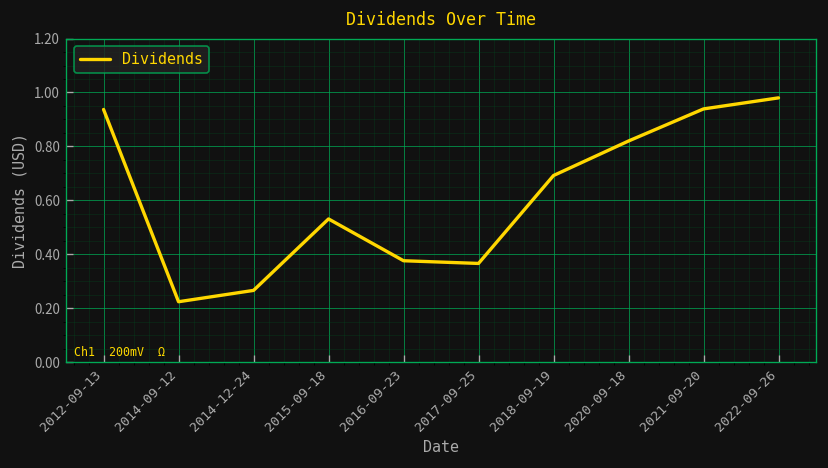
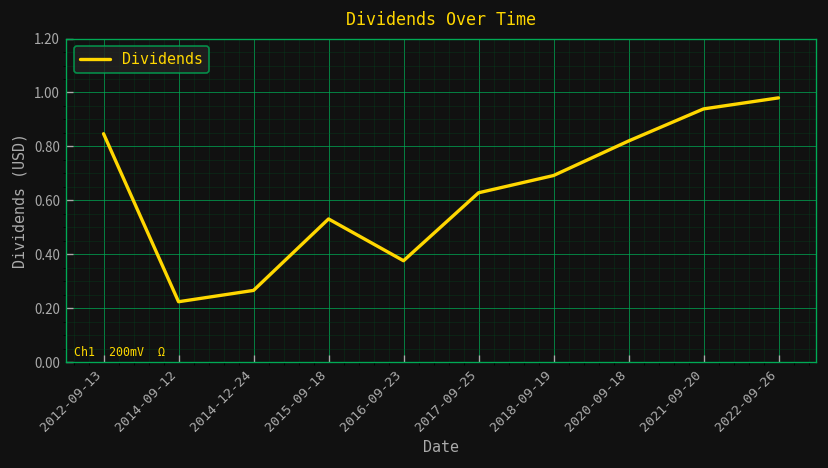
  {
-   "2012-09-13": 0.94,
+   "2012-09-13": 0.85,
    "2014-09-12": 0.22,
    "2014-12-24": 0.27,
    "2015-09-18": 0.53,
    "2016-09-23": 0.38,
-   "2017-09-25": 0.37,
+   "2017-09-25": 0.63,
    "2018-09-19": 0.69,
    "2020-09-18": 0.82,
    "2021-09-20": 0.94,
    "2022-09-26": 0.98
  }
